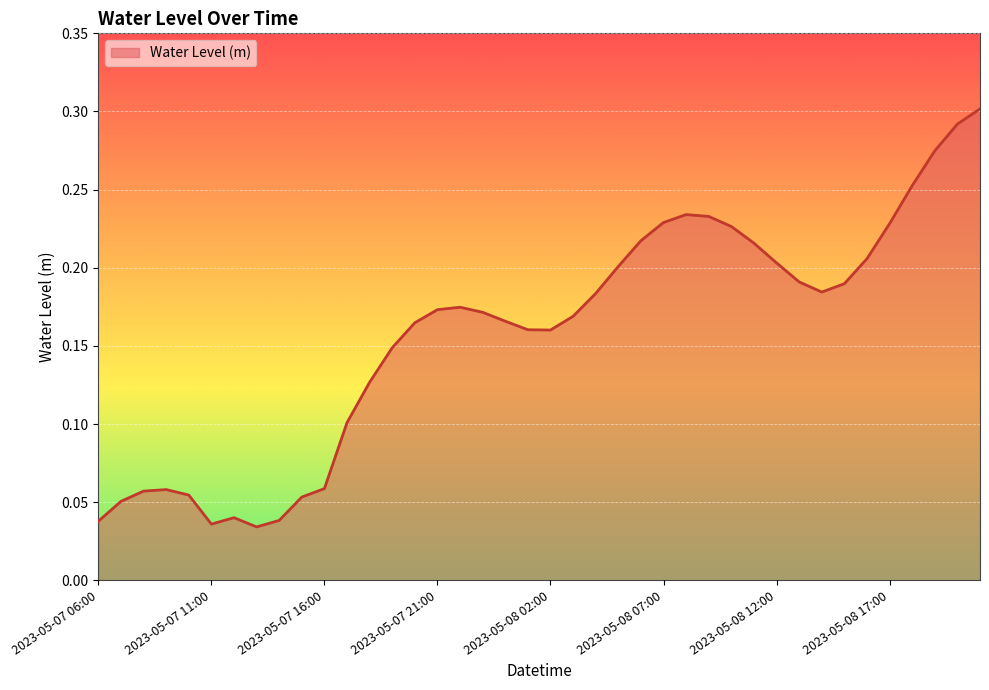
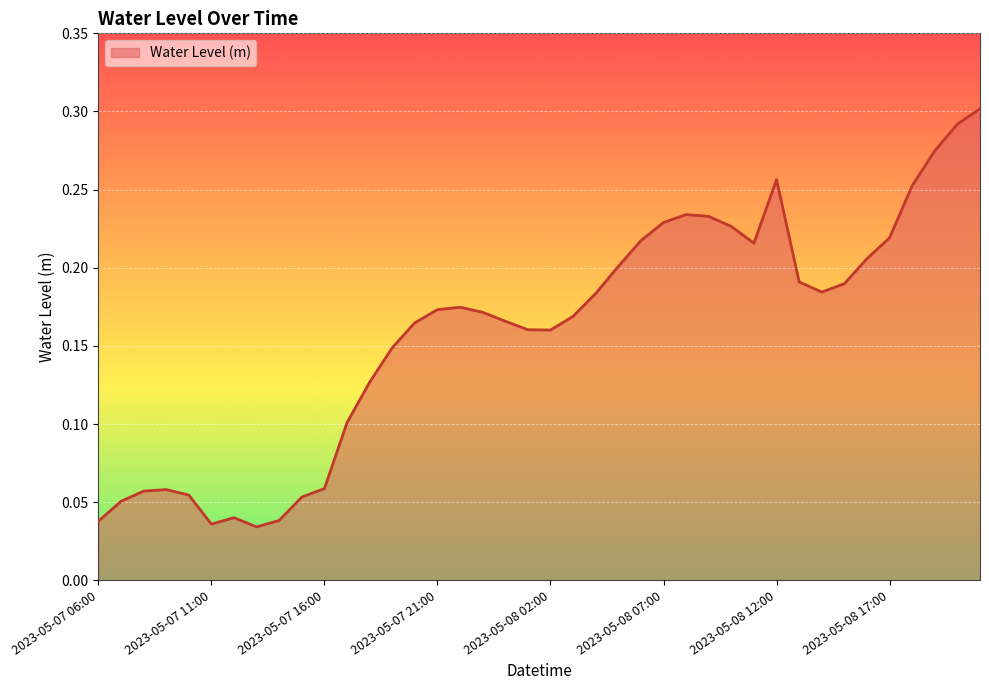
  {
    "2023-05-07 06:00": 0.038,
    "2023-05-07 11:00": 0.036,
    "2023-05-07 16:00": 0.059,
    "2023-05-07 21:00": 0.173,
    "2023-05-08 02:00": 0.160,
    "2023-05-08 07:00": 0.229,
-   "2023-05-08 12:00": 0.203,
-   "2023-05-08 17:00": 0.228
+   "2023-05-08 12:00": 0.256,
+   "2023-05-08 17:00": 0.219
  }
